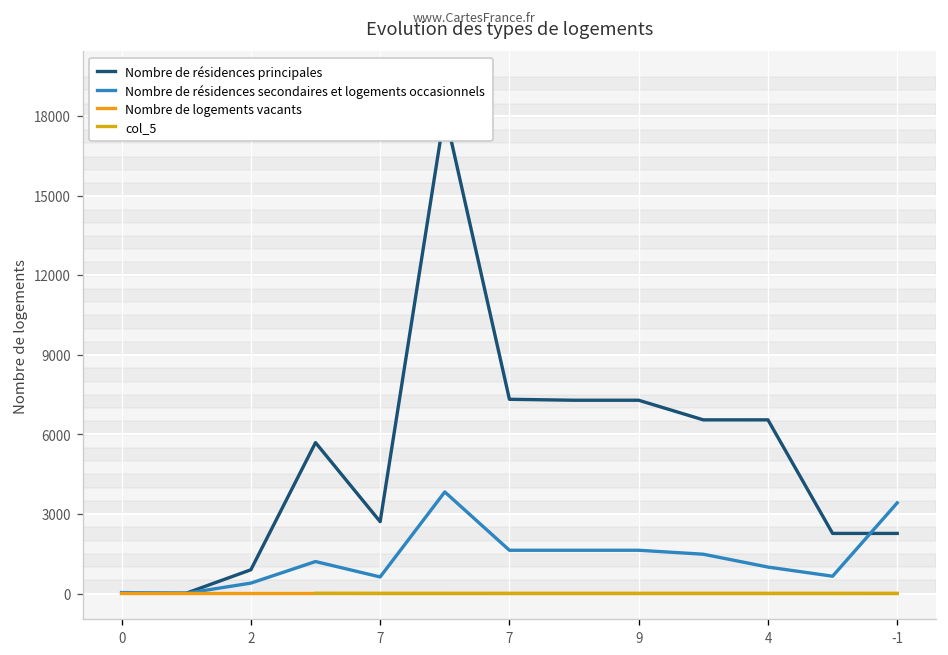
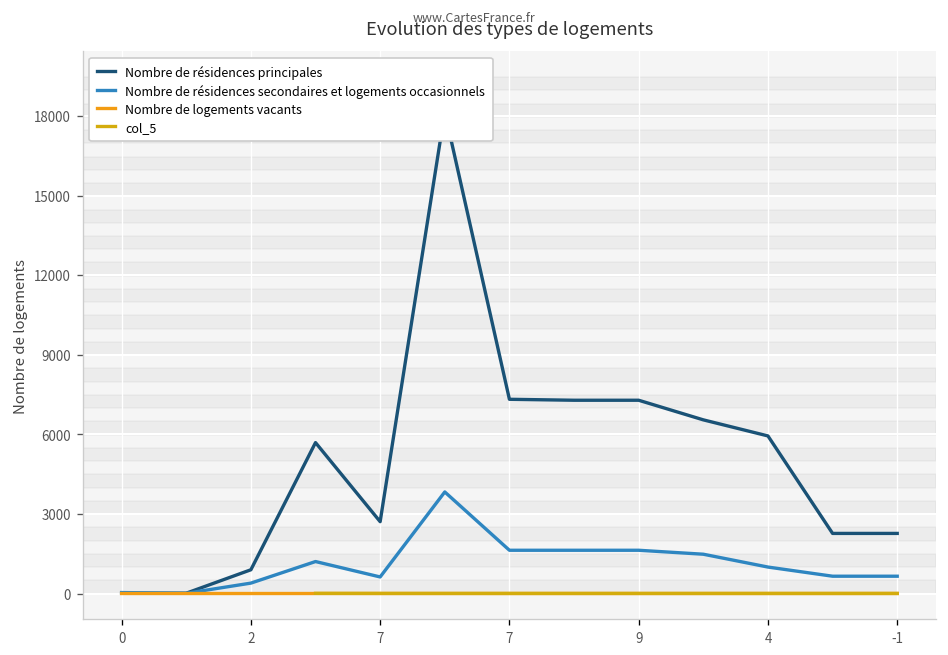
  {
    "Nombre de résidences principales": {
      "2": 900,
-     "4": 6500,
+     "4": 5900,
      "-1": 2300
    },
    "Nombre de résidences secondaires et logements occasionnels": {
      "2": 400,
      "4": 1000,
-     "-1": 3400
+     "-1": 700
    }
  }
